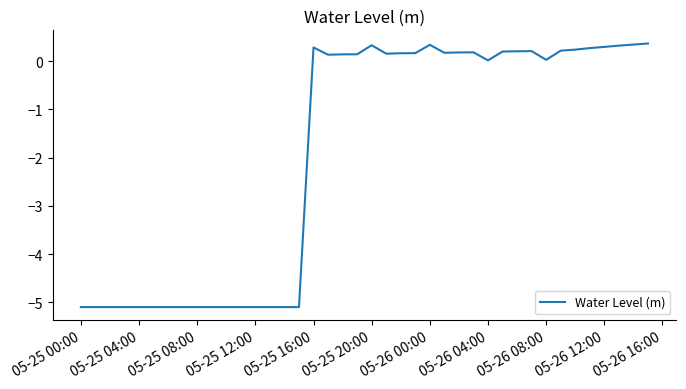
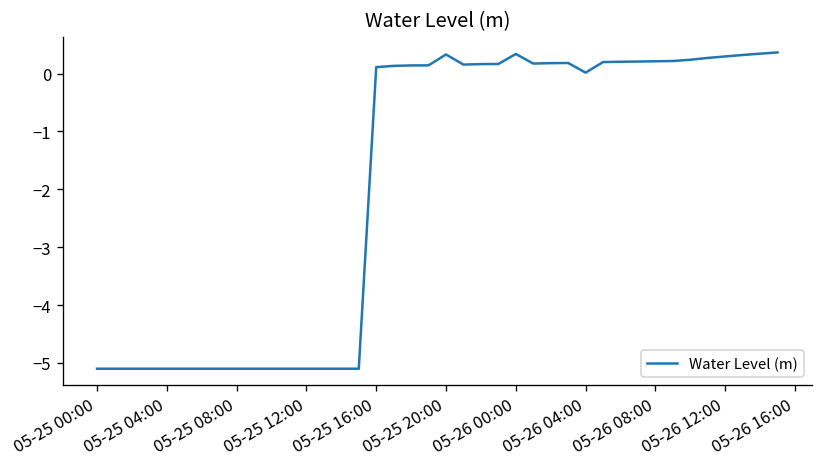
  {
    "05-25 00:00": -5.1,
    "05-25 04:00": -5.1,
    "05-25 08:00": -5.1,
    "05-25 12:00": -5.1,
-   "05-25 16:00": 0.3,
+   "05-25 16:00": 0.1,
    "05-25 20:00": 0.3,
    "05-26 00:00": 0.3,
    "05-26 04:00": 0.0,
-   "05-26 08:00": 0.0,
+   "05-26 08:00": 0.2,
    "05-26 12:00": 0.3
  }
